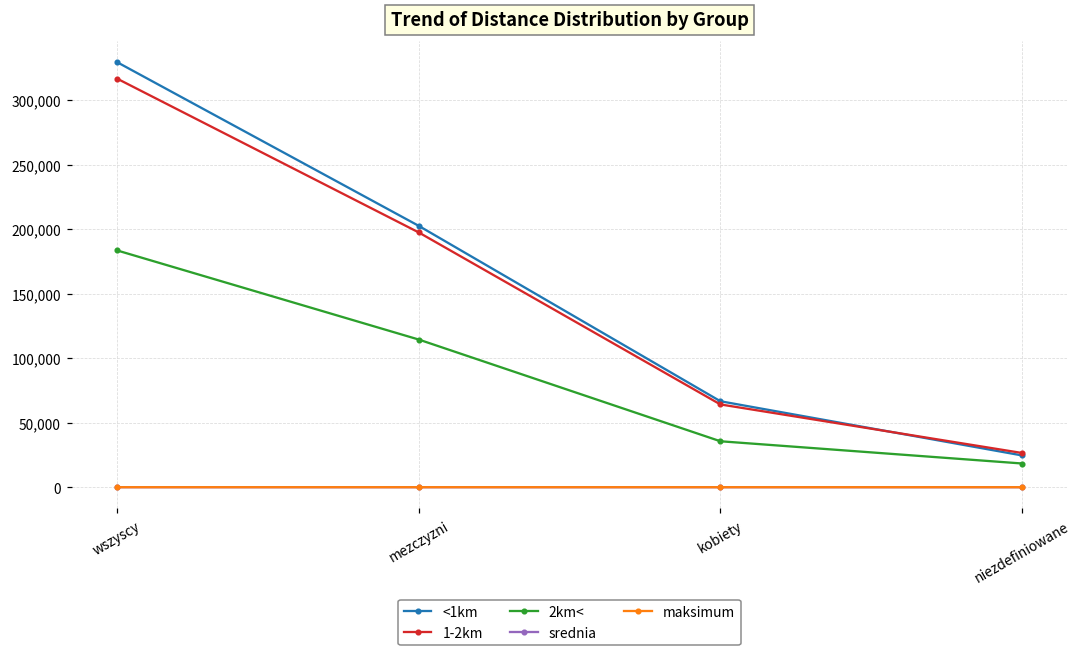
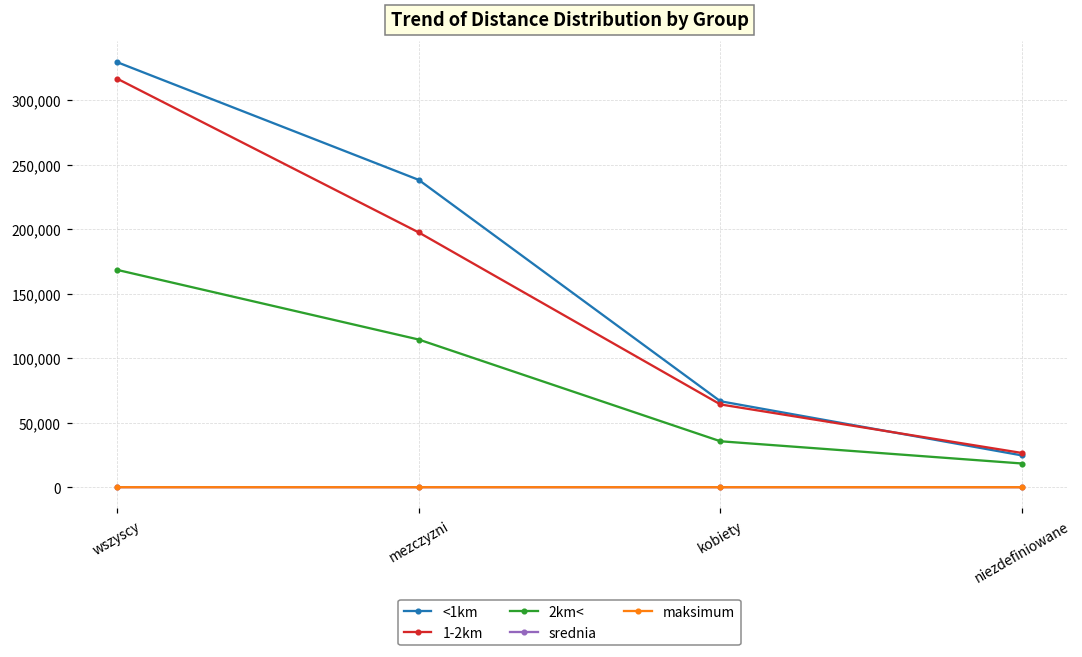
  {
    "<1km": {
      "wszyscy": "329,000",
-     "mezczyzni": "203,000",
+     "mezczyzni": "238,000",
      "kobiety": "67,000"
    },
    "1-2km": {
      "wszyscy": "317,000",
      "mezczyzni": "197,000",
      "kobiety": "64,000"
    },
    "2km<": {
-     "wszyscy": "183,000",
+     "wszyscy": "168,000",
      "mezczyzni": "114,000",
      "kobiety": "36,000",
      "niezdefiniowane": "18,000"
    },
    "maksimum": {
      "wszyscy": "0",
      "mezczyzni": "0",
      "kobiety": "0",
      "niezdefiniowane": "0"
    }
  }
